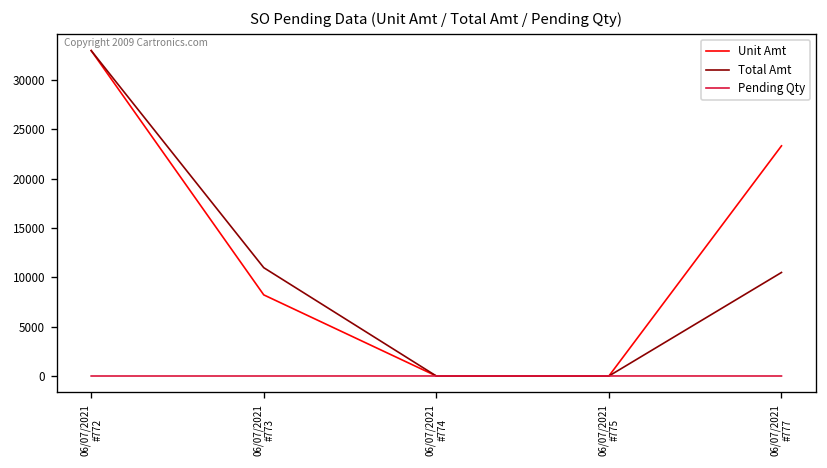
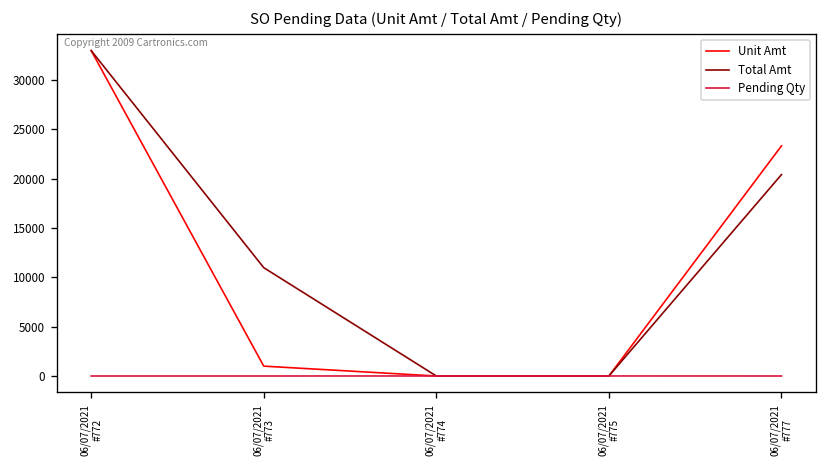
  {
    "Unit Amt": {
-     "06/07/2021 #773": 8000,
+     "06/07/2021 #773": 1000,
      "06/07/2021 #777": 23000
    },
    "Total Amt": {
      "06/07/2021 #773": 11000,
-     "06/07/2021 #777": 11000
+     "06/07/2021 #777": 20000
    },
    "Pending Qty": {
      "06/07/2021 #772": 0,
      "06/07/2021 #773": 0,
      "06/07/2021 #777": 0
    }
  }
